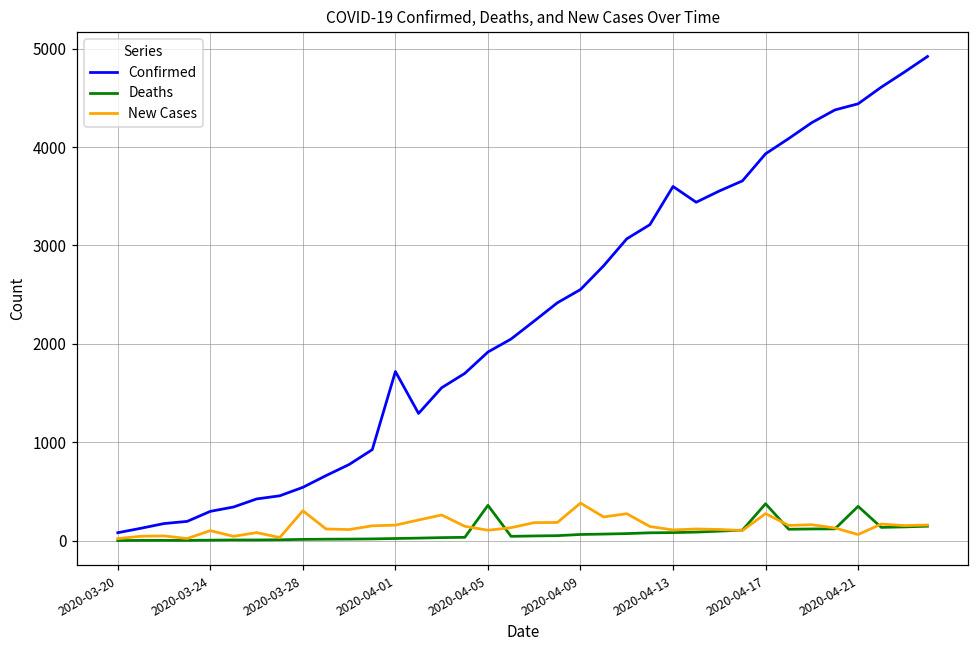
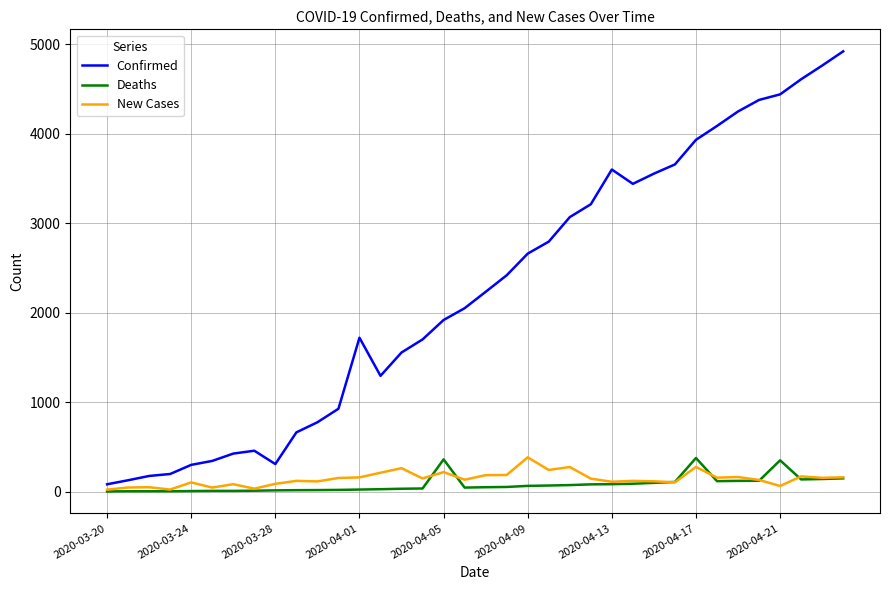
  {
    "Confirmed": {
      "2020-03-20": 100,
      "2020-03-24": 300,
-     "2020-03-28": 500,
+     "2020-03-28": 300,
      "2020-04-01": 1700,
      "2020-04-05": 1900,
-     "2020-04-09": 2600,
+     "2020-04-09": 2700,
      "2020-04-13": 3600,
      "2020-04-17": 3900,
      "2020-04-21": 4400
    },
    "Deaths": {
      "2020-03-24": 0,
      "2020-03-28": 0,
      "2020-04-01": 0,
      "2020-04-05": 400,
      "2020-04-09": 100,
      "2020-04-17": 400,
      "2020-04-21": 300
    },
    "New Cases": {
      "2020-03-24": 100,
-     "2020-03-28": 300,
+     "2020-03-28": 100,
      "2020-04-01": 200,
-     "2020-04-05": 100,
+     "2020-04-05": 200,
      "2020-04-09": 400,
      "2020-04-17": 300,
      "2020-04-21": 100
    }
  }
